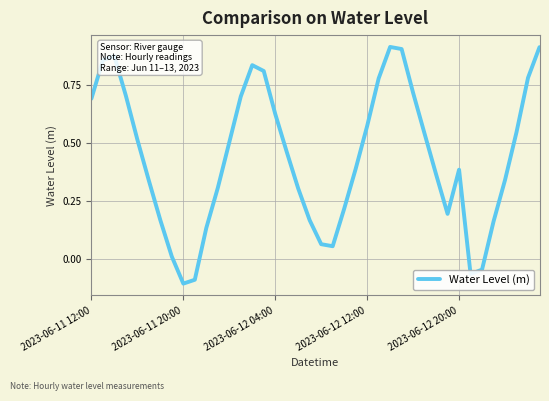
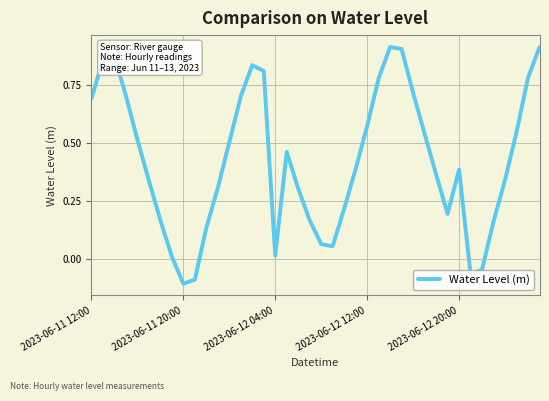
  {
    "2023-06-11 12:00": 0.69,
    "2023-06-11 20:00": -0.10,
-   "2023-06-12 04:00": 0.63,
+   "2023-06-12 04:00": 0.02,
    "2023-06-12 12:00": 0.57,
    "2023-06-12 20:00": 0.39
  }
